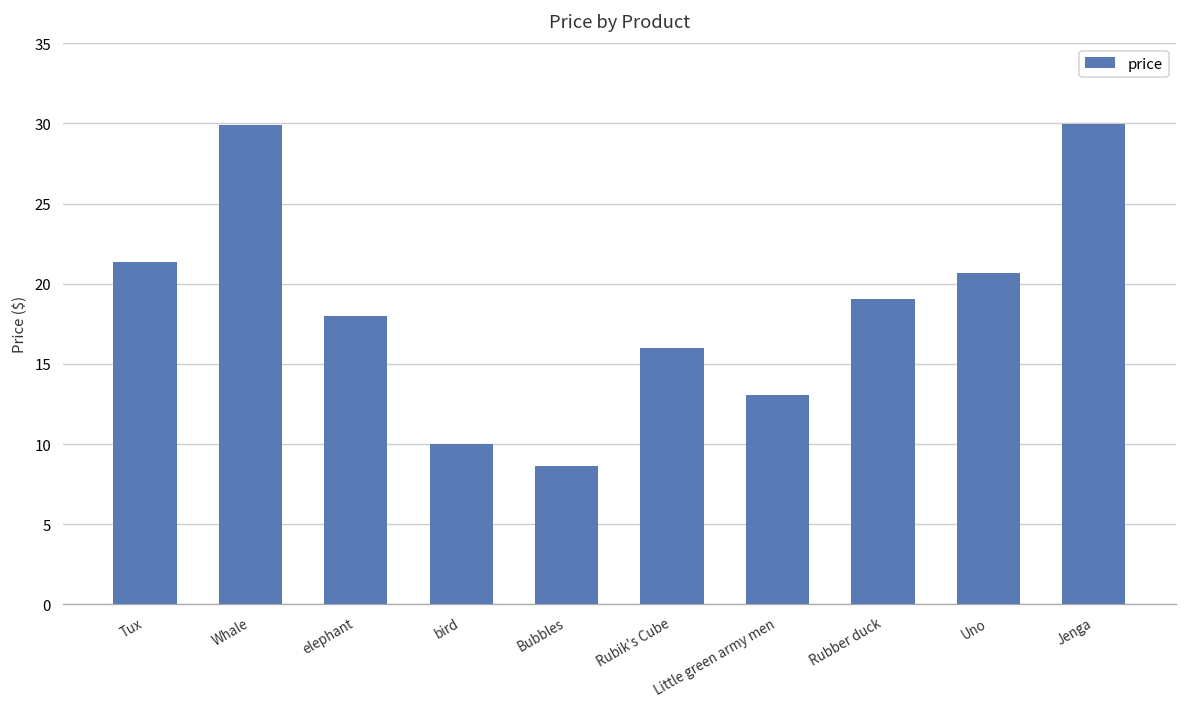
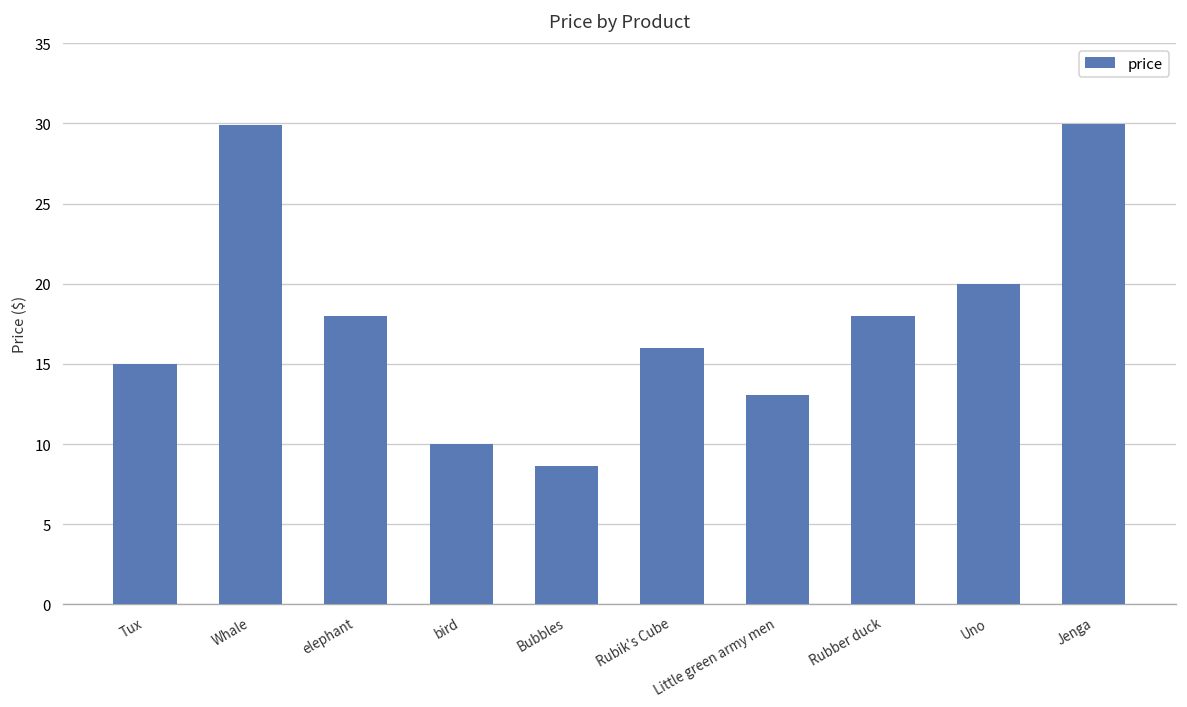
  {
-   "Tux": 21.3,
+   "Tux": 15.0,
    "Whale": 29.9,
    "elephant": 18.0,
    "bird": 10.0,
    "Bubbles": 8.6,
    "Rubik's Cube": 16.0,
    "Little green army men": 13.1,
-   "Rubber duck": 19.1,
-   "Uno": 20.7,
+   "Rubber duck": 18.0,
+   "Uno": 20.0,
    "Jenga": 30.0
  }
